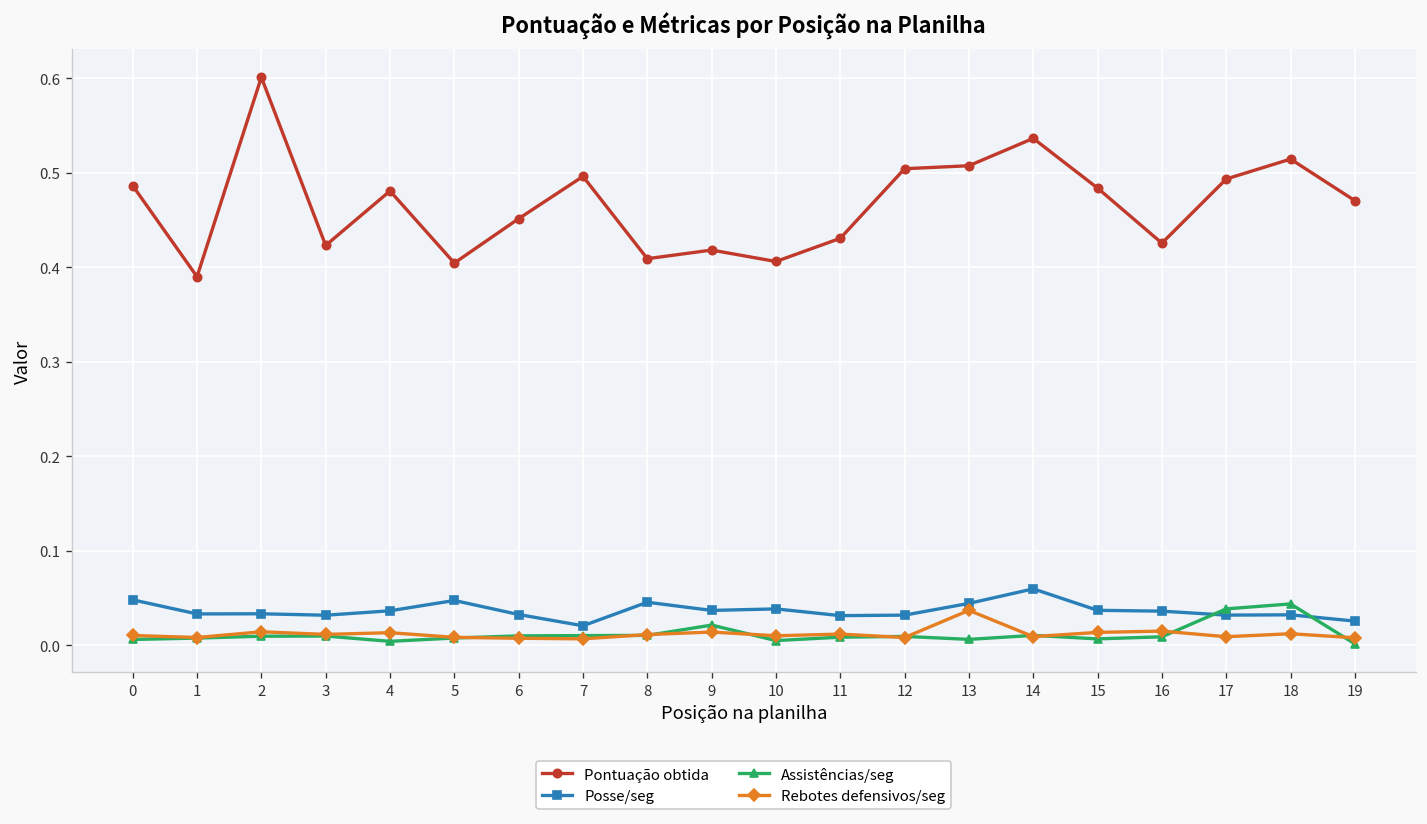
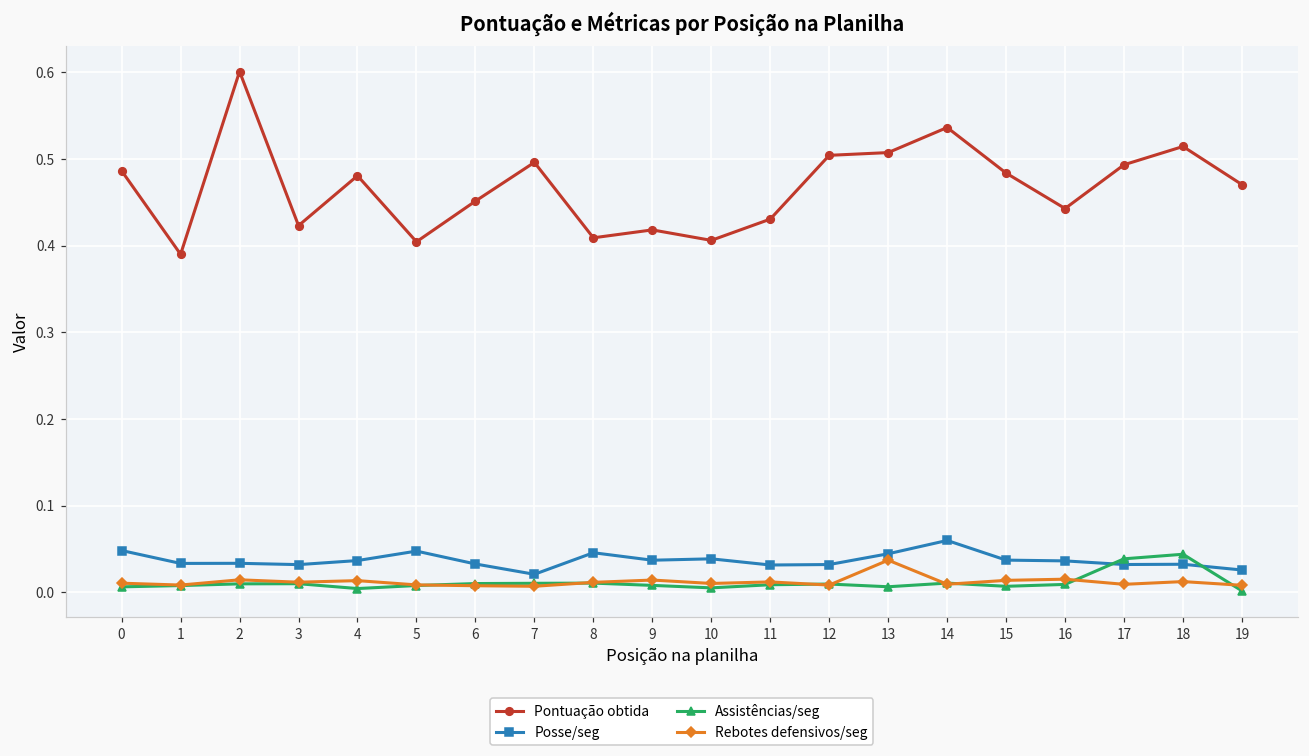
  {
    "Pontuação obtida": {
      "0": 0.49,
      "1": 0.39,
      "2": 0.60,
      "3": 0.42,
      "4": 0.48,
      "5": 0.40,
      "6": 0.45,
      "7": 0.50,
      "8": 0.41,
      "9": 0.42,
      "10": 0.41,
      "11": 0.43,
      "12": 0.50,
      "13": 0.51,
      "14": 0.54,
      "15": 0.48,
-     "16": 0.43,
+     "16": 0.44,
      "17": 0.49,
      "18": 0.51,
      "19": 0.47
    },
    "Posse/seg": {
      "0": 0.05,
      "1": 0.03,
      "2": 0.03,
      "3": 0.03,
      "4": 0.04,
      "5": 0.05,
      "6": 0.03,
      "7": 0.02,
      "8": 0.05,
      "9": 0.04,
      "10": 0.04,
      "11": 0.03,
      "12": 0.03,
      "13": 0.04,
      "14": 0.06,
      "15": 0.04,
      "16": 0.04,
      "17": 0.03,
      "18": 0.03,
      "19": 0.03
    },
    "Assistências/seg": {
      "0": 0.01,
      "2": 0.01,
      "4": 0.00,
      "7": 0.01,
-     "9": 0.02,
+     "9": 0.01,
      "10": 0.01,
      "11": 0.01,
      "13": 0.01,
      "15": 0.01,
      "16": 0.01,
      "17": 0.04,
      "18": 0.04,
      "19": 0.00
    },
    "Rebotes defensivos/seg": {
      "0": 0.01,
      "2": 0.01,
      "4": 0.01,
      "7": 0.01,
      "9": 0.01,
      "10": 0.01,
      "11": 0.01,
      "13": 0.04,
      "15": 0.01,
      "16": 0.02,
      "17": 0.01,
      "18": 0.01,
      "19": 0.01
    }
  }
